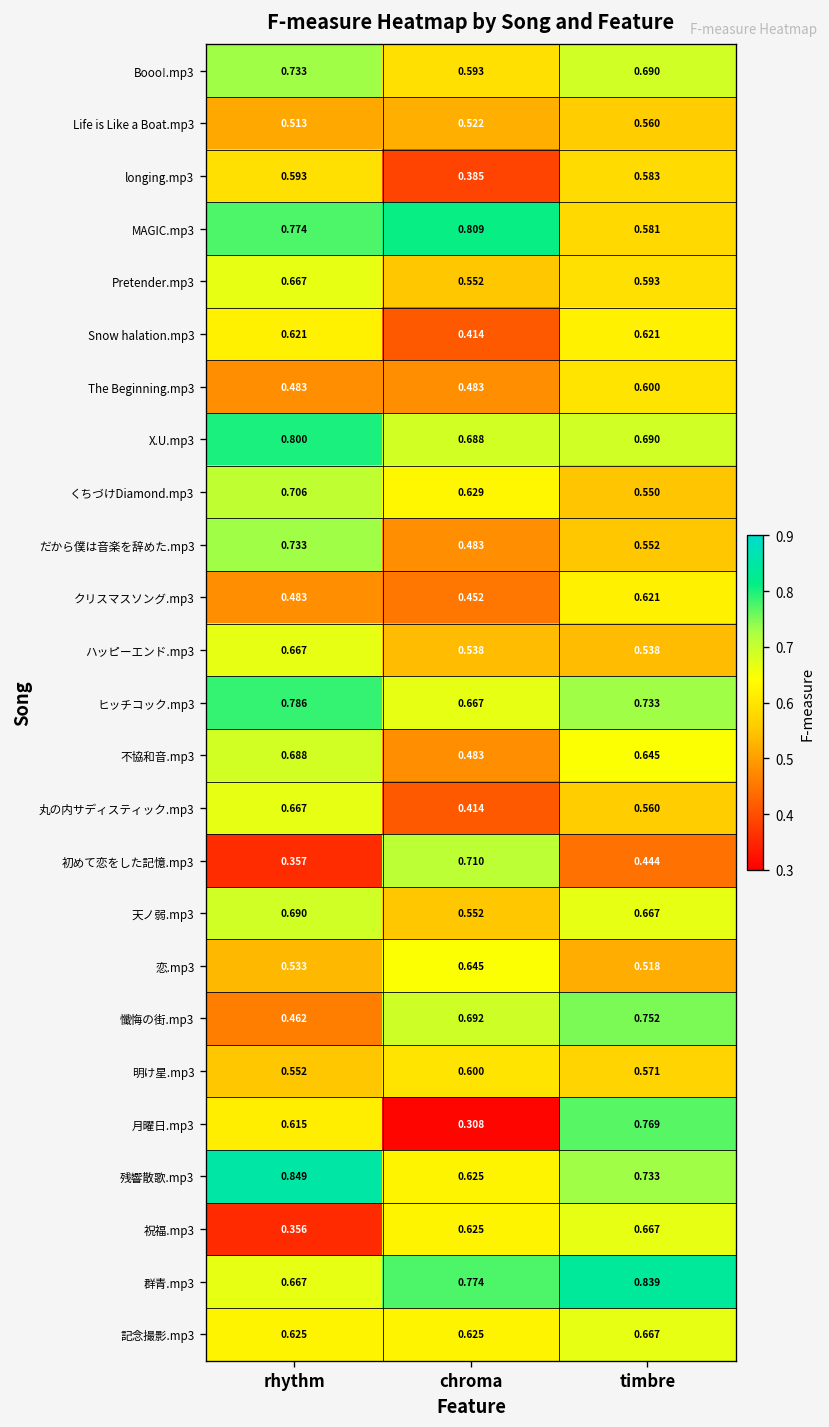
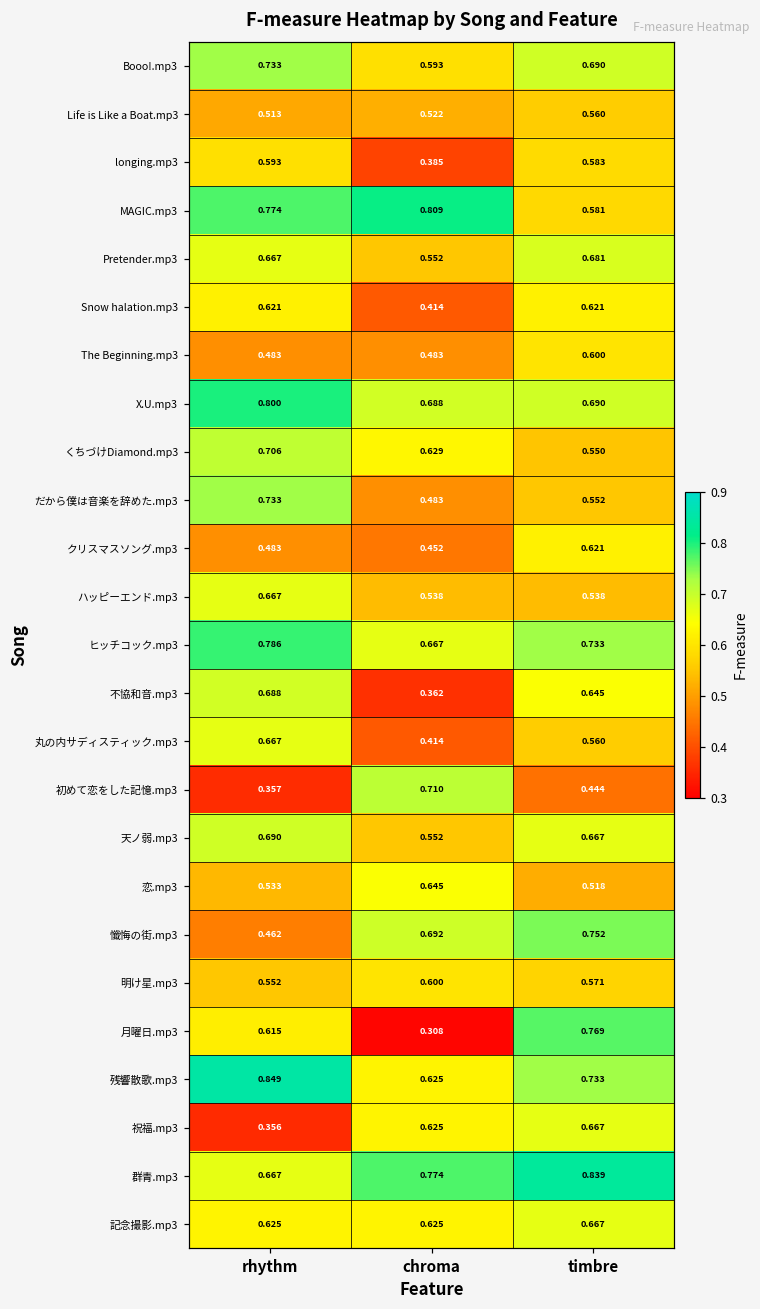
  {
    "Booo!.mp3": {
      "rhythm": 0.733,
      "chroma": 0.593,
      "timbre": 0.690
    },
    "Life is Like a Boat.mp3": {
      "rhythm": 0.513,
      "chroma": 0.522,
      "timbre": 0.560
    },
    "longing.mp3": {
      "rhythm": 0.593,
      "chroma": 0.385,
      "timbre": 0.583
    },
    "MAGIC.mp3": {
      "rhythm": 0.774,
      "chroma": 0.809,
      "timbre": 0.581
    },
    "Pretender.mp3": {
      "rhythm": 0.667,
      "chroma": 0.552,
-     "timbre": 0.593
+     "timbre": 0.681
    },
    "Snow halation.mp3": {
      "rhythm": 0.621,
      "chroma": 0.414,
      "timbre": 0.621
    },
    "The Beginning.mp3": {
      "rhythm": 0.483,
      "chroma": 0.483,
      "timbre": 0.600
    },
    "X.U.mp3": {
      "rhythm": 0.800,
      "chroma": 0.688,
      "timbre": 0.690
    },
    "くちづけDiamond.mp3": {
      "rhythm": 0.706,
      "chroma": 0.629,
      "timbre": 0.550
    },
    "だから僕は音楽を辞めた.mp3": {
      "rhythm": 0.733,
      "chroma": 0.483,
      "timbre": 0.552
    },
    "クリスマスソング.mp3": {
      "rhythm": 0.483,
      "chroma": 0.452,
      "timbre": 0.621
    },
    "ハッピーエンド.mp3": {
      "rhythm": 0.667,
      "chroma": 0.538,
      "timbre": 0.538
    },
    "ヒッチコック.mp3": {
      "rhythm": 0.786,
      "chroma": 0.667,
      "timbre": 0.733
    },
    "不協和音.mp3": {
      "rhythm": 0.688,
-     "chroma": 0.483,
+     "chroma": 0.362,
      "timbre": 0.645
    },
    "丸の内サディスティック.mp3": {
      "rhythm": 0.667,
      "chroma": 0.414,
      "timbre": 0.560
    },
    "初めて恋をした記憶.mp3": {
      "rhythm": 0.357,
      "chroma": 0.710,
      "timbre": 0.444
    },
    "天ノ弱.mp3": {
      "rhythm": 0.690,
      "chroma": 0.552,
      "timbre": 0.667
    },
    "恋.mp3": {
      "rhythm": 0.533,
      "chroma": 0.645,
      "timbre": 0.518
    },
    "懺悔の街.mp3": {
      "rhythm": 0.462,
      "chroma": 0.692,
      "timbre": 0.752
    },
    "明け星.mp3": {
      "rhythm": 0.552,
      "chroma": 0.600,
      "timbre": 0.571
    },
    "月曜日.mp3": {
      "rhythm": 0.615,
      "chroma": 0.308,
      "timbre": 0.769
    },
    "残響散歌.mp3": {
      "rhythm": 0.849,
      "chroma": 0.625,
      "timbre": 0.733
    },
    "祝福.mp3": {
      "rhythm": 0.356,
      "chroma": 0.625,
      "timbre": 0.667
    },
    "群青.mp3": {
      "rhythm": 0.667,
      "chroma": 0.774,
      "timbre": 0.839
    },
    "記念撮影.mp3": {
      "rhythm": 0.625,
      "chroma": 0.625,
      "timbre": 0.667
    }
  }
